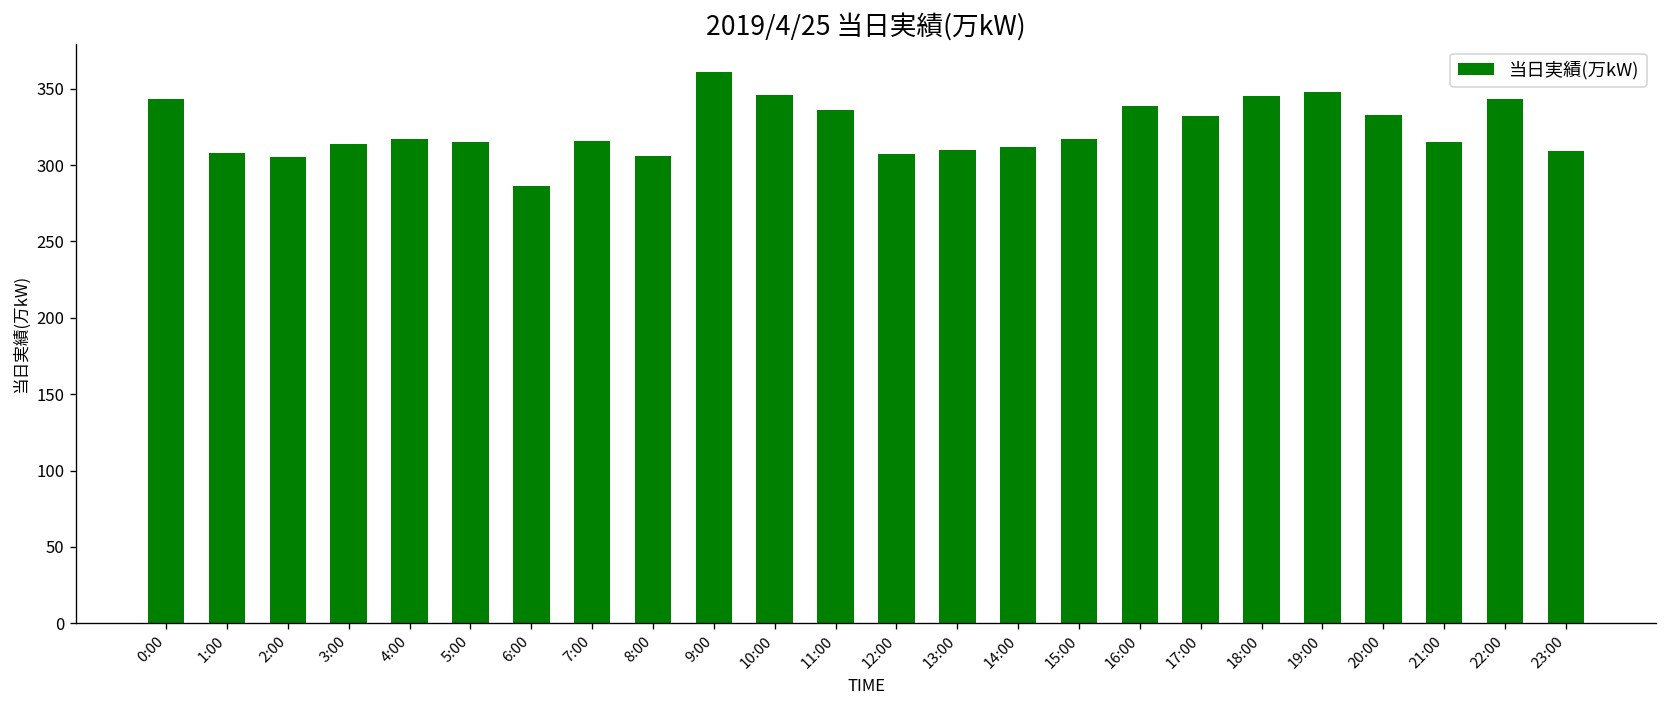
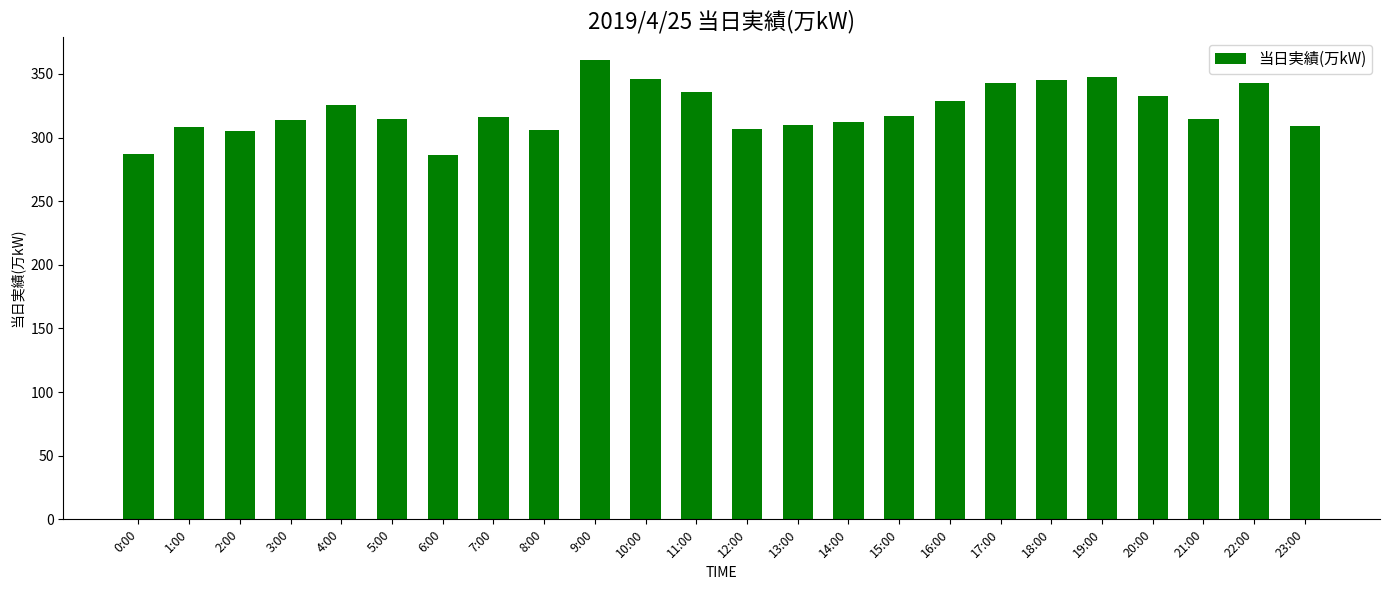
  {
-   "0:00": 343,
+   "0:00": 287,
    "1:00": 308,
    "2:00": 305,
    "3:00": 314,
-   "4:00": 317,
+   "4:00": 326,
    "5:00": 315,
    "6:00": 286,
    "7:00": 316,
    "8:00": 306,
    "9:00": 361,
    "10:00": 346,
    "11:00": 336,
    "12:00": 307,
    "13:00": 310,
    "14:00": 312,
    "15:00": 317,
-   "16:00": 339,
-   "17:00": 332,
+   "16:00": 329,
+   "17:00": 343,
    "18:00": 345,
    "19:00": 348,
    "20:00": 333,
    "21:00": 315,
    "22:00": 343,
    "23:00": 309
  }
